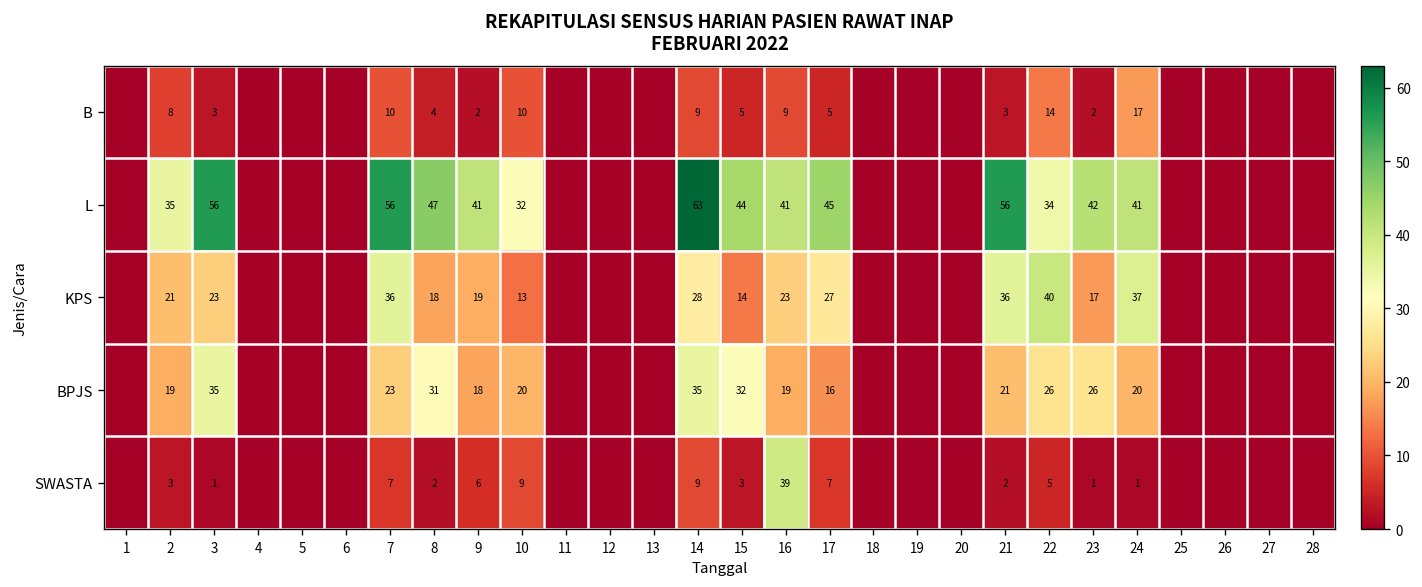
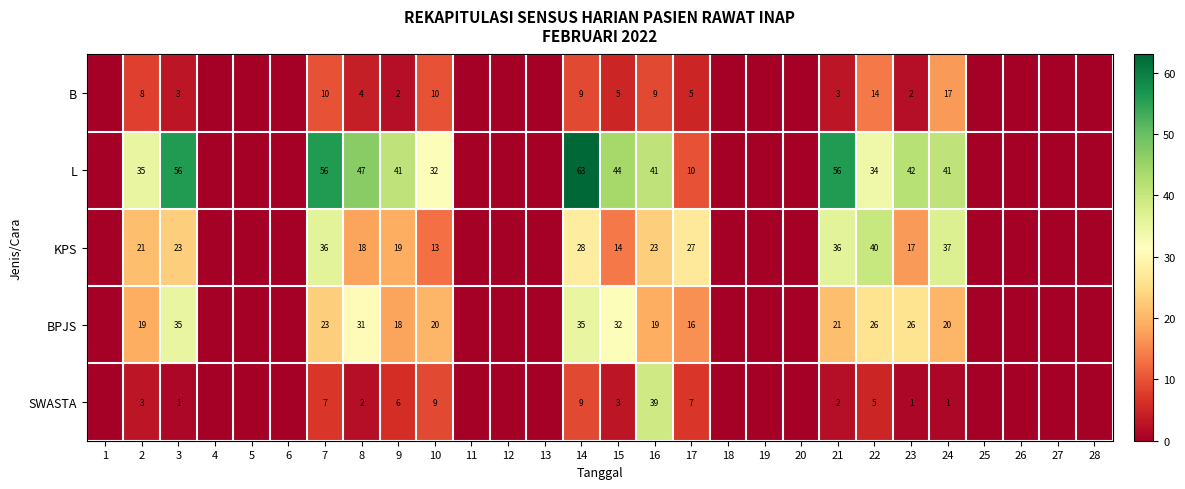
  {
    "B": {
      "2": 8,
      "3": 3,
      "7": 10,
      "8": 4,
      "9": 2,
      "10": 10,
      "14": 9,
      "15": 5,
      "16": 9,
      "17": 5,
      "21": 3,
      "22": 14,
      "23": 2,
      "24": 17
    },
    "L": {
      "2": 35,
      "3": 56,
      "7": 56,
      "8": 47,
      "9": 41,
      "10": 32,
      "14": 63,
      "15": 44,
      "16": 41,
-     "17": 45,
+     "17": 10,
      "21": 56,
      "22": 34,
      "23": 42,
      "24": 41
    },
    "KPS": {
      "2": 21,
      "3": 23,
      "7": 36,
      "8": 18,
      "9": 19,
      "10": 13,
      "14": 28,
      "15": 14,
      "16": 23,
      "17": 27,
      "21": 36,
      "22": 40,
      "23": 17,
      "24": 37
    },
    "BPJS": {
      "2": 19,
      "3": 35,
      "7": 23,
      "8": 31,
      "9": 18,
      "10": 20,
      "14": 35,
      "15": 32,
      "16": 19,
      "17": 16,
      "21": 21,
      "22": 26,
      "23": 26,
      "24": 20
    },
    "SWASTA": {
      "2": 3,
      "3": 1,
      "7": 7,
      "8": 2,
      "9": 6,
      "10": 9,
      "14": 9,
      "15": 3,
      "16": 39,
      "17": 7,
      "21": 2,
      "22": 5,
      "23": 1,
      "24": 1
    }
  }
